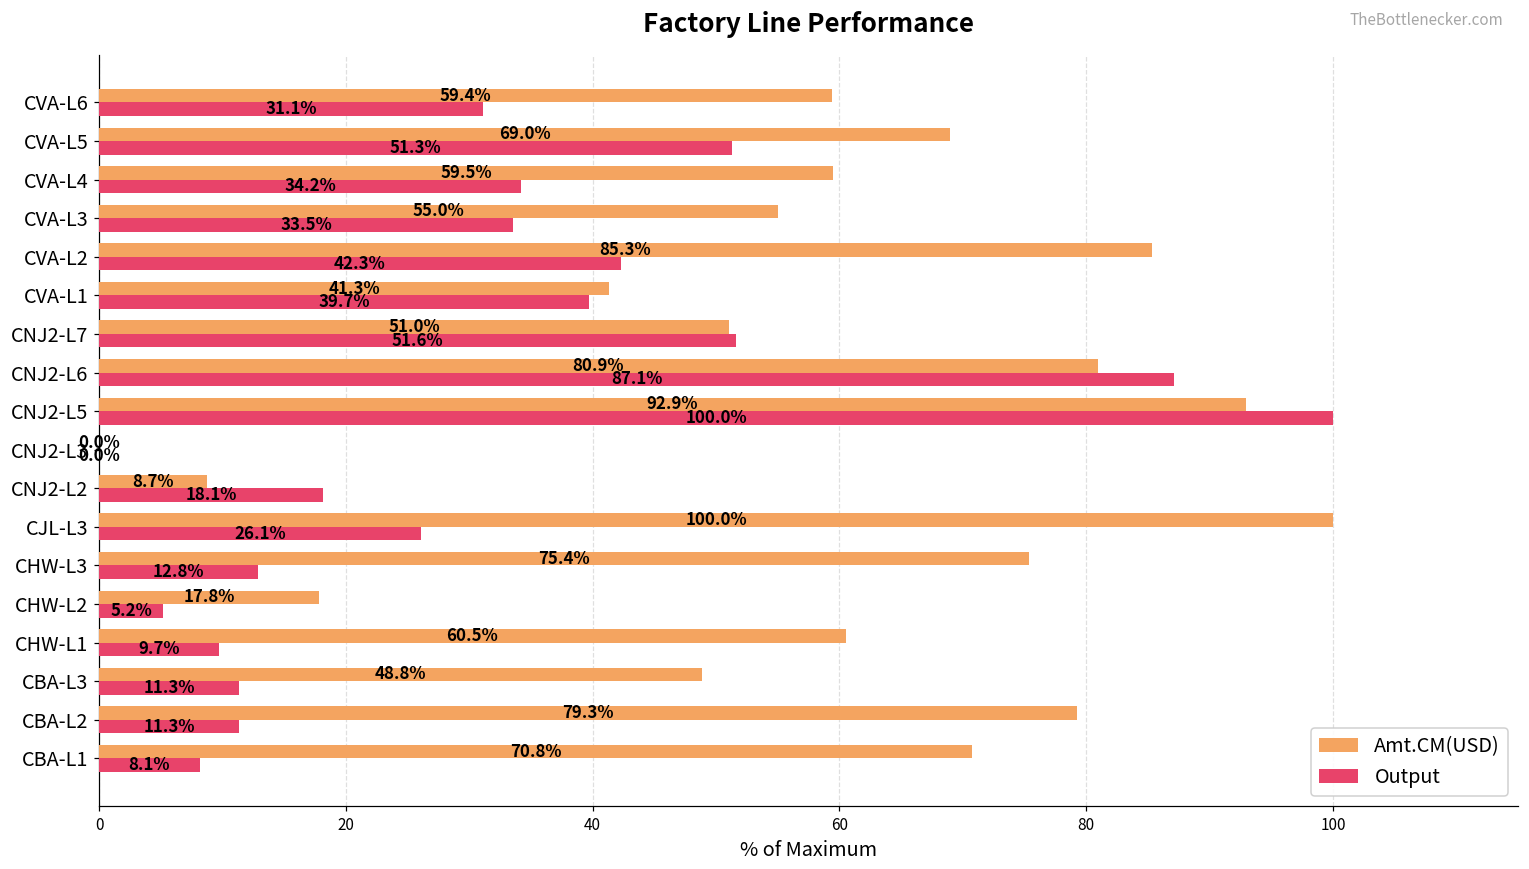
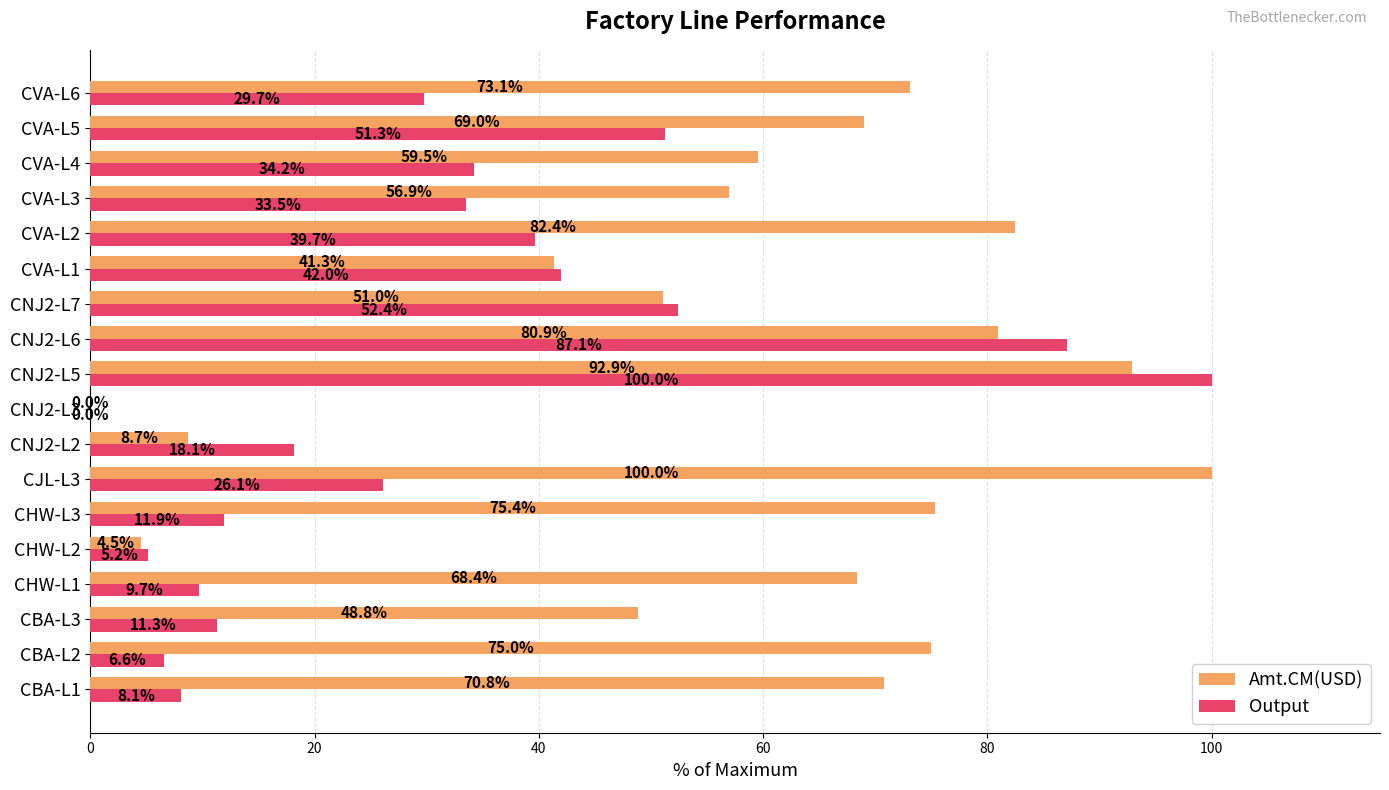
  {
    "Amt.CM(USD)": {
-     "CVA-L6": "59.4%",
+     "CVA-L6": "73.1%",
      "CVA-L5": "69.0%",
      "CVA-L4": "59.5%",
-     "CVA-L3": "55.0%",
-     "CVA-L2": "85.3%",
+     "CVA-L3": "56.9%",
+     "CVA-L2": "82.4%",
      "CNJ2-L6": "80.9%",
      "CNJ2-L5": "92.9%",
      "CNJ2-L2": "8.7%",
      "CJL-L3": "100.0%",
      "CHW-L3": "75.4%",
-     "CHW-L2": "17.8%",
-     "CHW-L1": "60.5%",
+     "CHW-L2": "4.5%",
+     "CHW-L1": "68.4%",
      "CBA-L3": "48.8%",
-     "CBA-L2": "79.3%",
+     "CBA-L2": "75.0%",
      "CBA-L1": "70.8%"
    },
    "Output": {
-     "CVA-L6": "31.1%",
+     "CVA-L6": "29.7%",
      "CVA-L5": "51.3%",
      "CVA-L4": "34.2%",
      "CVA-L3": "33.5%",
-     "CVA-L2": "42.3%",
-     "CVA-L1": "39.7%",
-     "CNJ2-L7": "51.6%",
+     "CVA-L2": "39.7%",
+     "CVA-L1": "42.0%",
+     "CNJ2-L7": "52.4%",
      "CNJ2-L6": "87.1%",
      "CNJ2-L5": "100.0%",
      "CNJ2-L2": "18.1%",
      "CJL-L3": "26.1%",
-     "CHW-L3": "12.8%",
+     "CHW-L3": "11.9%",
      "CHW-L2": "5.2%",
      "CHW-L1": "9.7%",
      "CBA-L3": "11.3%",
-     "CBA-L2": "11.3%",
+     "CBA-L2": "6.6%",
      "CBA-L1": "8.1%"
    }
  }
